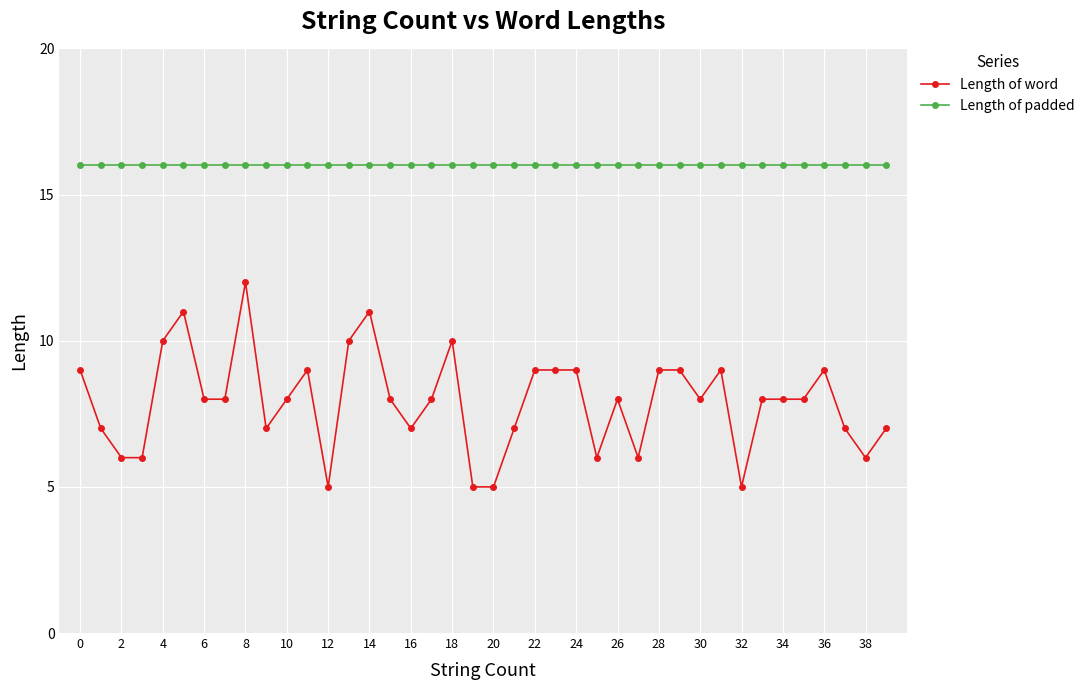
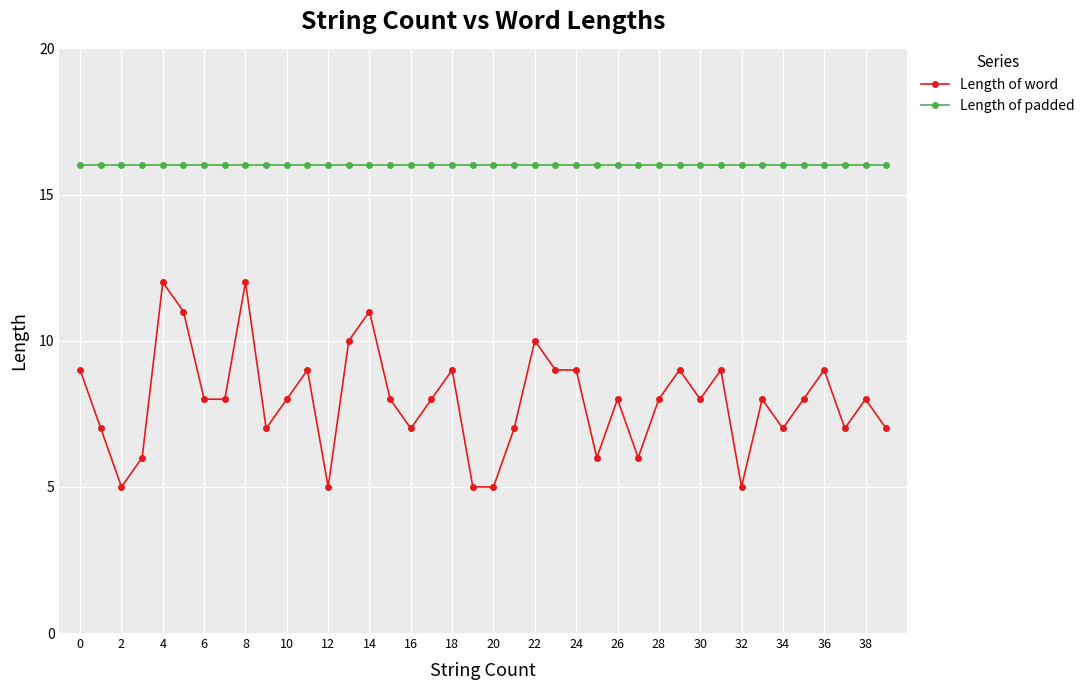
  {
    "Length of word": {
      "0": 9,
-     "2": 6,
-     "4": 10,
+     "2": 5,
+     "4": 12,
      "6": 8,
      "8": 12,
      "10": 8,
      "12": 5,
      "14": 11,
      "16": 7,
-     "18": 10,
+     "18": 9,
      "20": 5,
-     "22": 9,
+     "22": 10,
      "24": 9,
      "26": 8,
-     "28": 9,
+     "28": 8,
      "30": 8,
      "32": 5,
-     "34": 8,
+     "34": 7,
      "36": 9,
-     "38": 6
+     "38": 8
    },
    "Length of padded": {
      "0": 16,
      "2": 16,
      "4": 16,
      "6": 16,
      "8": 16,
      "10": 16,
      "12": 16,
      "14": 16,
      "16": 16,
      "18": 16,
      "20": 16,
      "22": 16,
      "24": 16,
      "26": 16,
      "28": 16,
      "30": 16,
      "32": 16,
      "34": 16,
      "36": 16,
      "38": 16
    }
  }
